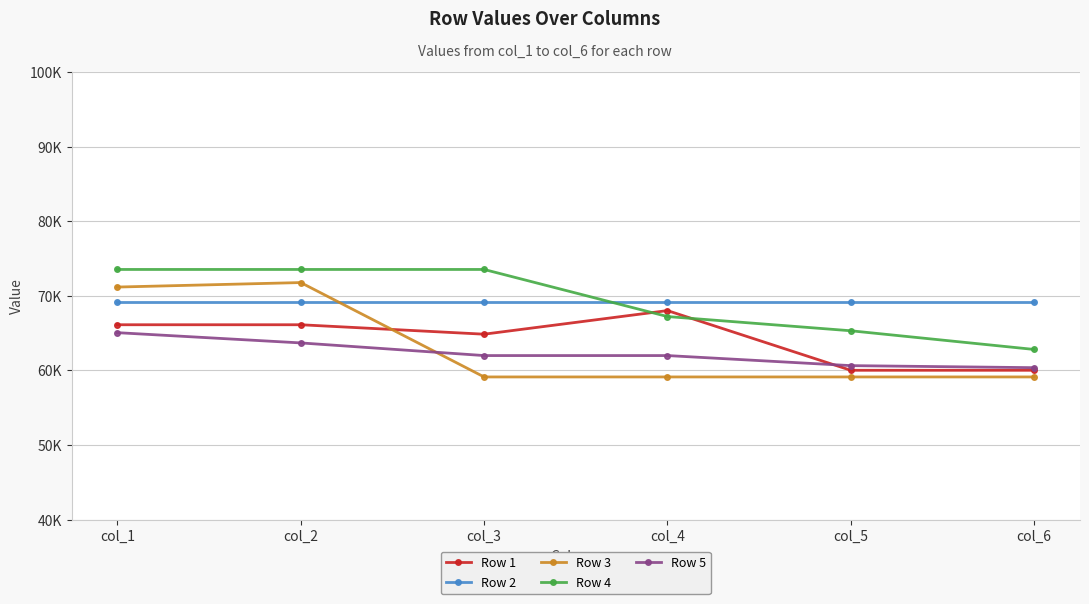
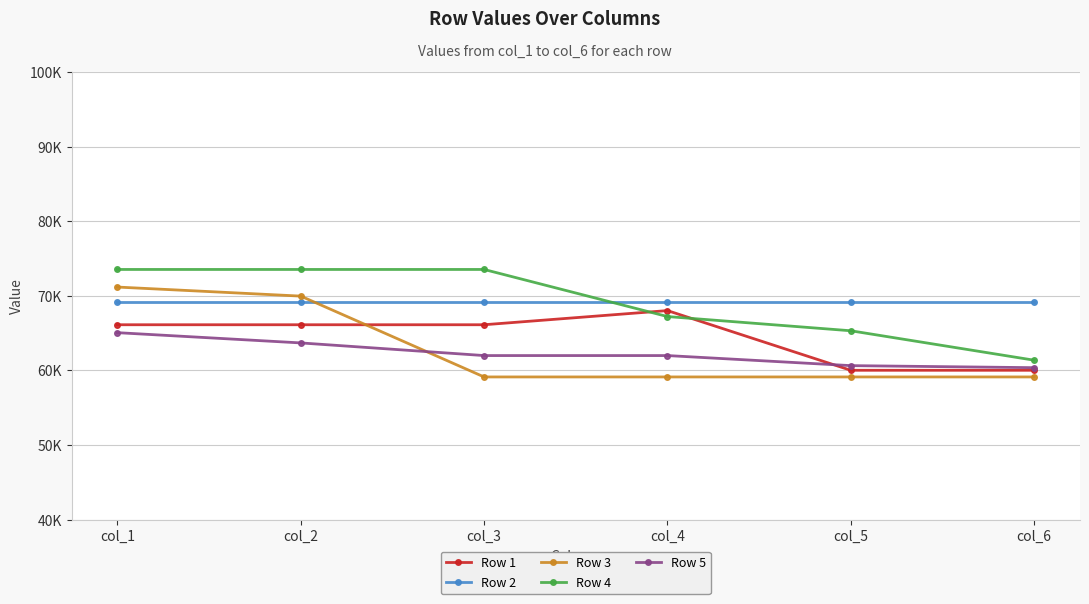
  {
    "Row 1": {
      "col_1": 66000,
      "col_2": 66000,
-     "col_3": 65000,
+     "col_3": 66000,
      "col_4": 68000,
      "col_5": 60000,
      "col_6": 60000
    },
    "Row 2": {
      "col_1": 69000,
      "col_2": 69000,
      "col_3": 69000,
      "col_4": 69000,
      "col_5": 69000,
      "col_6": 69000
    },
    "Row 3": {
      "col_1": 71000,
-     "col_2": 72000,
+     "col_2": 70000,
      "col_3": 59000,
      "col_4": 59000,
      "col_5": 59000,
      "col_6": 59000
    },
    "Row 4": {
      "col_1": 74000,
      "col_2": 74000,
      "col_3": 74000,
      "col_4": 67000,
      "col_5": 65000,
-     "col_6": 63000
+     "col_6": 61000
    },
    "Row 5": {
      "col_1": 65000,
      "col_2": 64000,
      "col_3": 62000,
      "col_4": 62000,
      "col_5": 61000,
      "col_6": 60000
    }
  }
